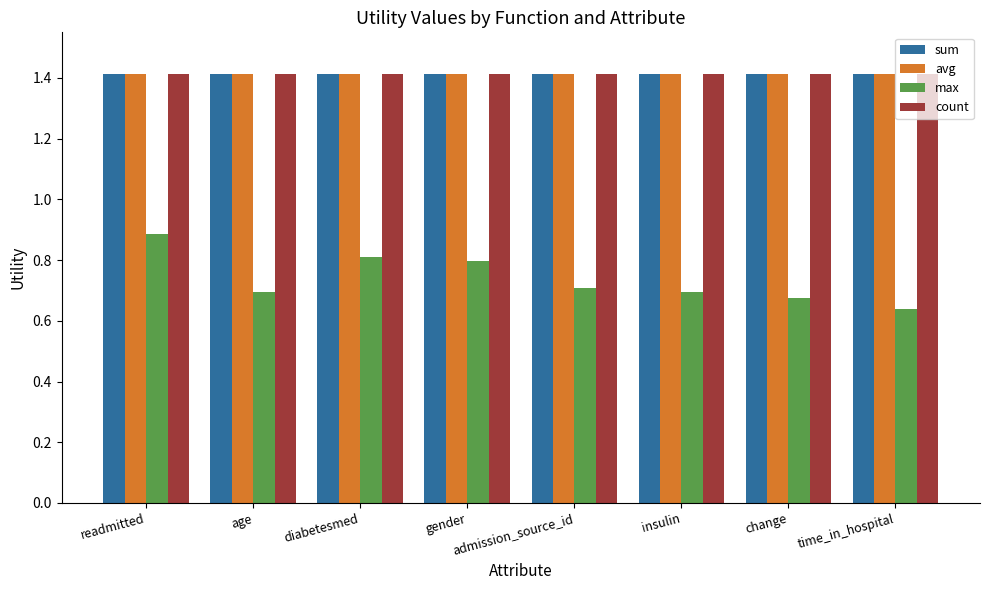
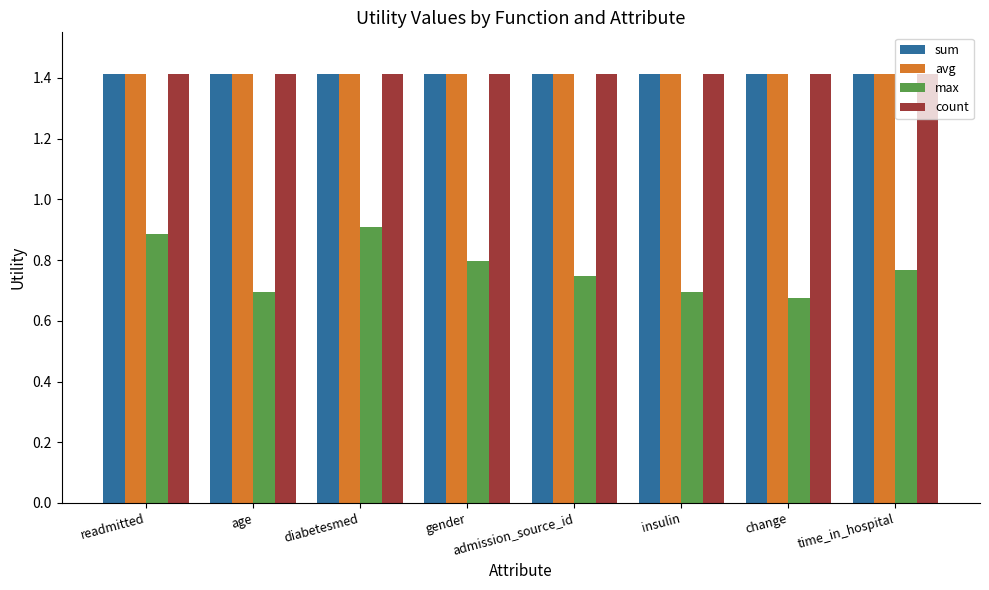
  {
    "sum": {
      "readmitted": 1.41,
      "age": 1.41,
      "diabetesmed": 1.41,
      "gender": 1.41,
      "admission_source_id": 1.41,
      "insulin": 1.41,
      "change": 1.41,
      "time_in_hospital": 1.41
    },
    "avg": {
      "readmitted": 1.41,
      "age": 1.41,
      "diabetesmed": 1.41,
      "gender": 1.41,
      "admission_source_id": 1.41,
      "insulin": 1.41,
      "change": 1.41,
      "time_in_hospital": 1.41
    },
    "max": {
      "readmitted": 0.89,
      "age": 0.69,
-     "diabetesmed": 0.81,
+     "diabetesmed": 0.91,
      "gender": 0.80,
-     "admission_source_id": 0.71,
+     "admission_source_id": 0.75,
      "insulin": 0.70,
      "change": 0.68,
-     "time_in_hospital": 0.64
+     "time_in_hospital": 0.77
    },
    "count": {
      "readmitted": 1.41,
      "age": 1.41,
      "diabetesmed": 1.41,
      "gender": 1.41,
      "admission_source_id": 1.41,
      "insulin": 1.41,
      "change": 1.41
    }
  }
